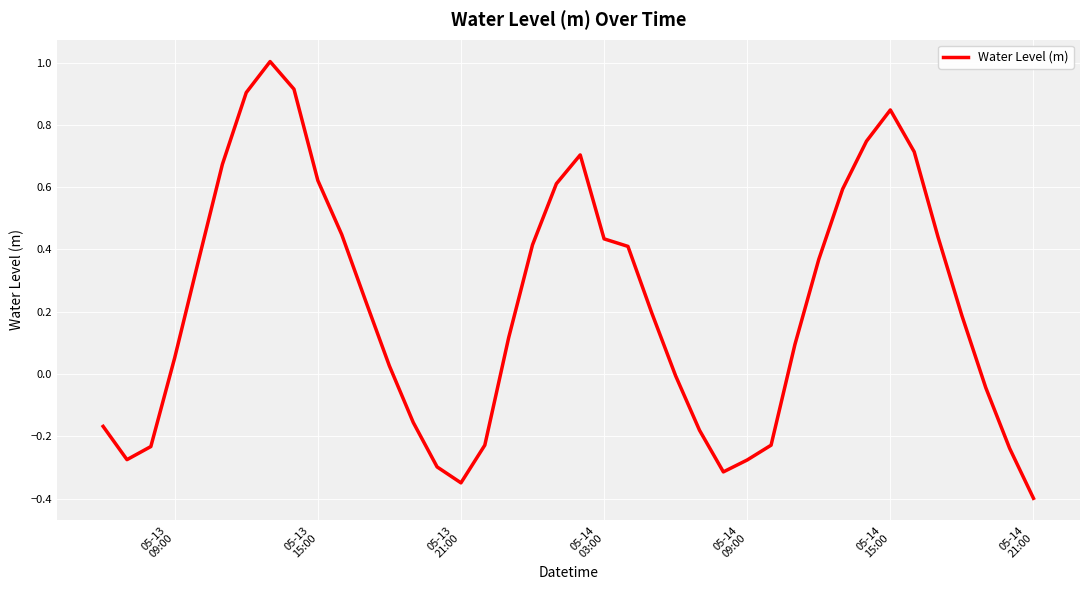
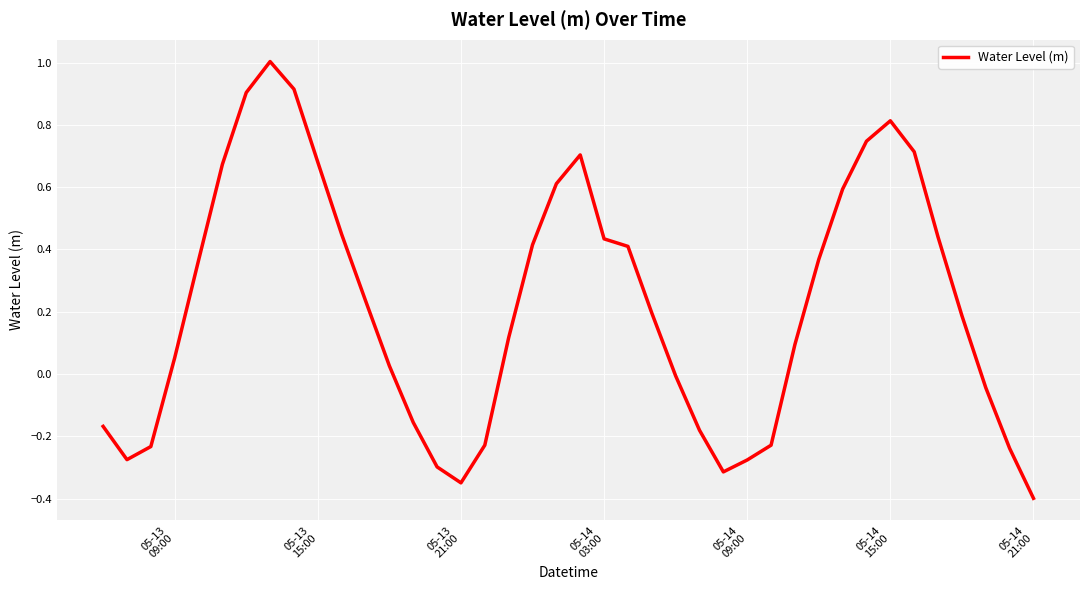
  {
    "05-13 09:00": 0.05,
-   "05-13 15:00": 0.62,
+   "05-13 15:00": 0.68,
    "05-13 21:00": -0.35,
    "05-14 03:00": 0.43,
    "05-14 09:00": -0.28,
-   "05-14 15:00": 0.85,
+   "05-14 15:00": 0.81,
    "05-14 21:00": -0.40
  }
